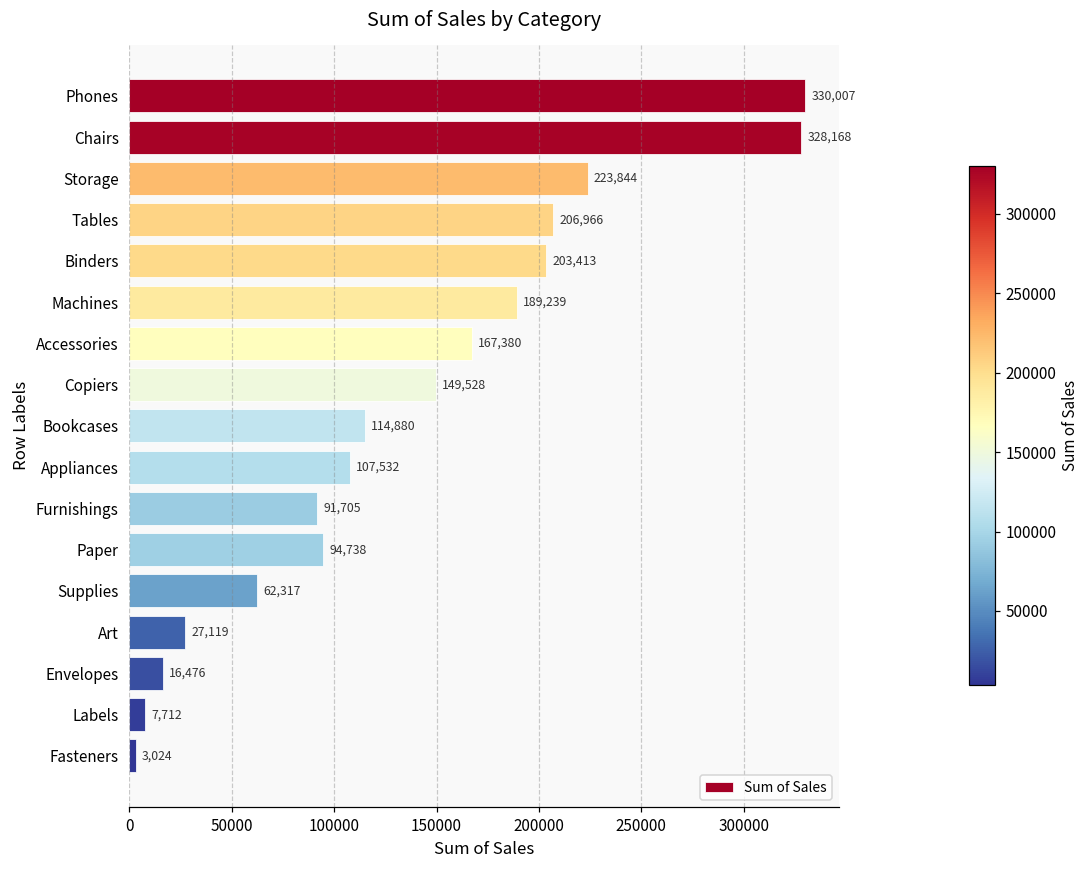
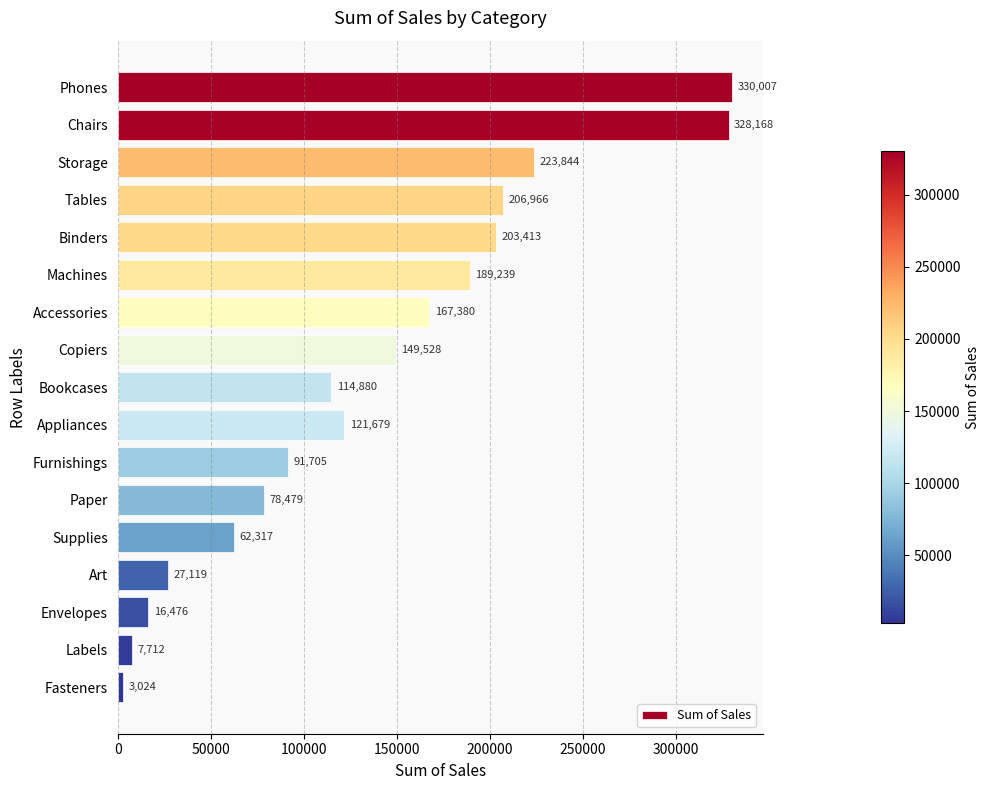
  {
    "Phones": "330,007",
    "Chairs": "328,168",
    "Storage": "223,844",
    "Tables": "206,966",
    "Binders": "203,413",
    "Machines": "189,239",
    "Accessories": "167,380",
    "Copiers": "149,528",
    "Bookcases": "114,880",
-   "Appliances": "107,532",
+   "Appliances": "121,679",
    "Furnishings": "91,705",
-   "Paper": "94,738",
+   "Paper": "78,479",
    "Supplies": "62,317",
    "Art": "27,119",
    "Envelopes": "16,476",
    "Labels": "7,712",
    "Fasteners": "3,024"
  }
